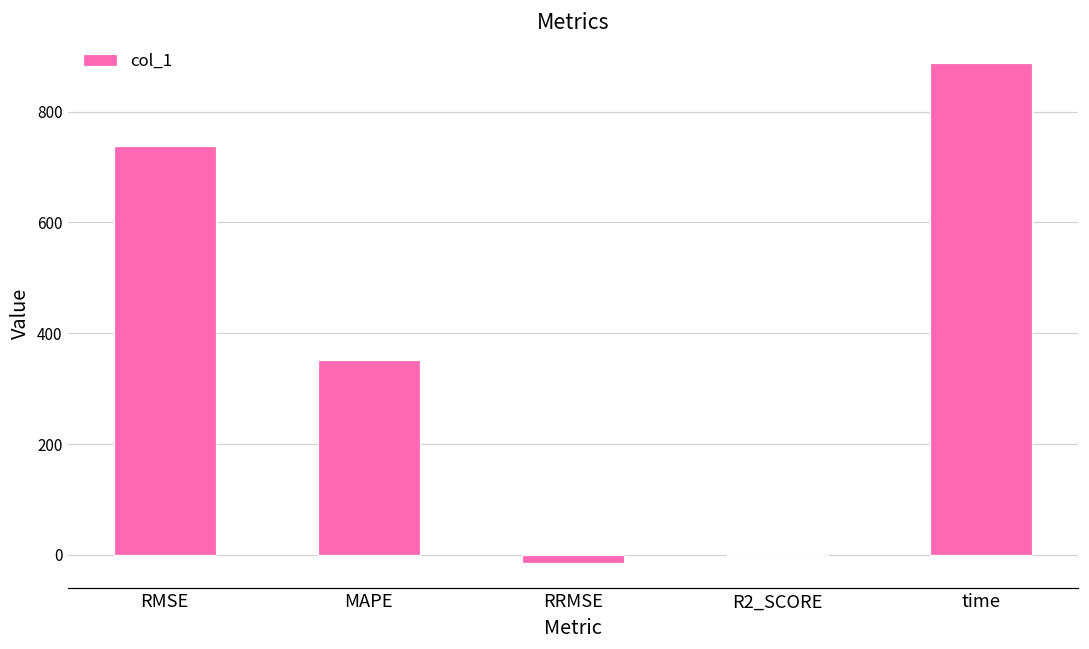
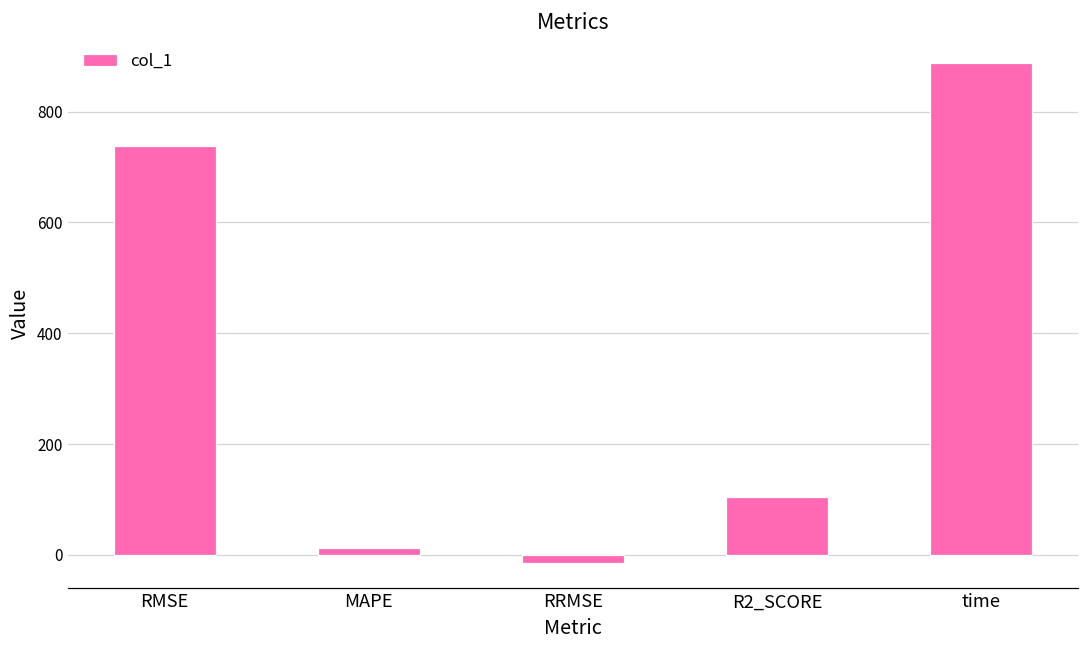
  {
    "RMSE": 740,
-   "MAPE": 350,
+   "MAPE": 10,
    "RRMSE": -10,
-   "R2_SCORE": 0,
+   "R2_SCORE": 100,
    "time": 890
  }
